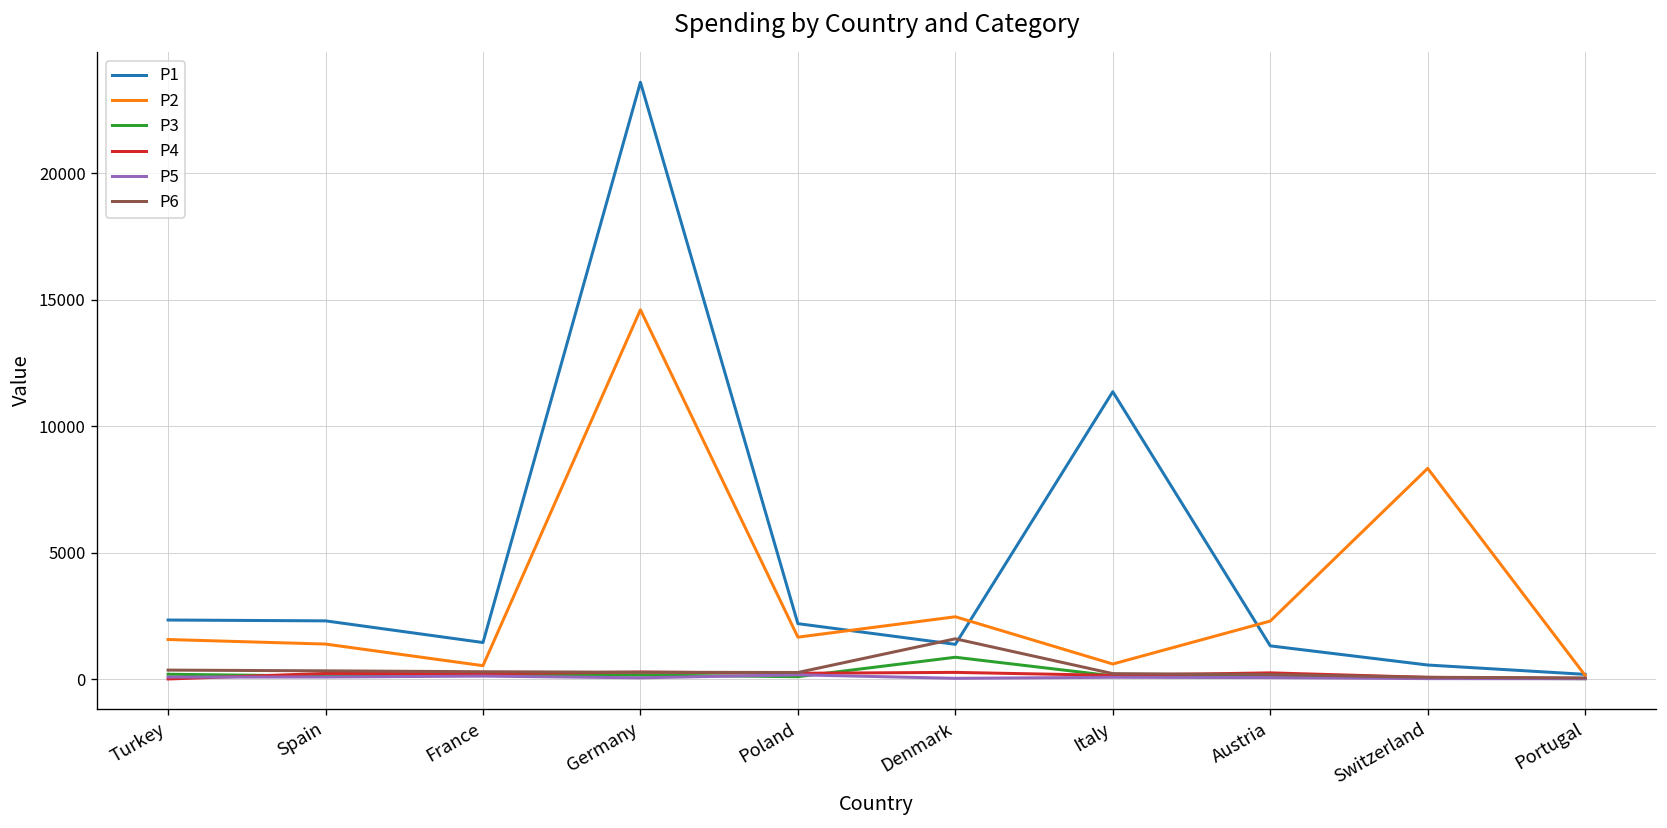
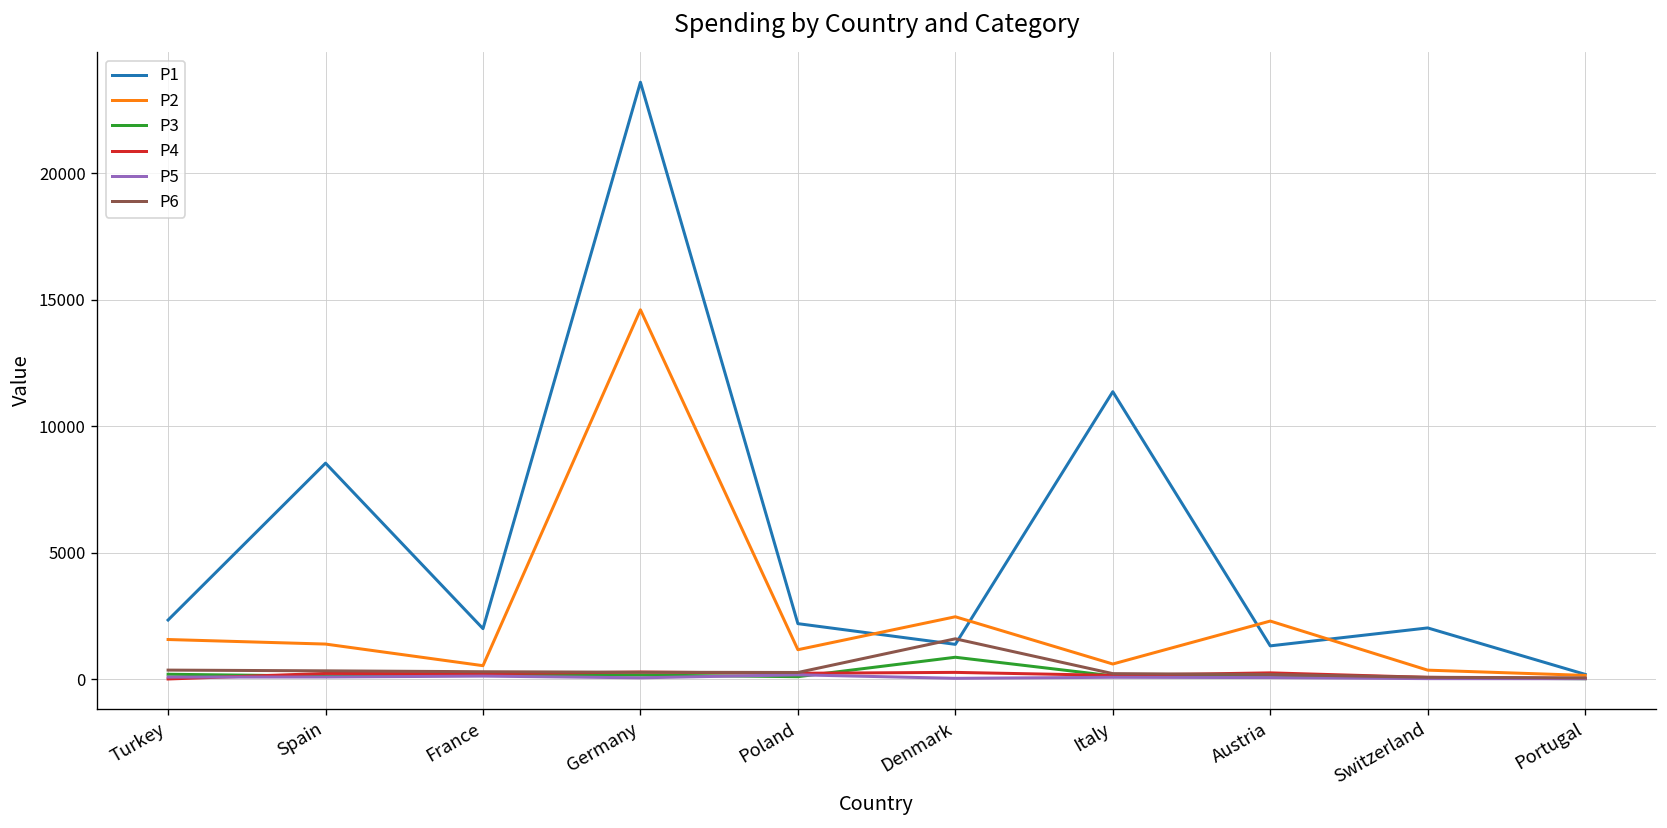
  {
    "P1": {
      "Turkey": 2300,
-     "Spain": 2300,
-     "France": 1400,
+     "Spain": 8500,
+     "France": 2000,
      "Germany": 23600,
      "Poland": 2200,
      "Denmark": 1400,
      "Italy": 11400,
      "Austria": 1300,
-     "Switzerland": 600
+     "Switzerland": 2000
    },
    "P2": {
      "Turkey": 1600,
      "Spain": 1400,
      "France": 500,
      "Germany": 14600,
-     "Poland": 1700,
+     "Poland": 1200,
      "Denmark": 2500,
      "Italy": 600,
      "Austria": 2300,
-     "Switzerland": 8300
+     "Switzerland": 400
    },
    "P3": {
      "Denmark": 900
    },
    "P4": {
      "Denmark": 300
    },
    "P5": {
      "Denmark": 0
    },
    "P6": {
      "Turkey": 400,
      "Denmark": 1600
    }
  }
